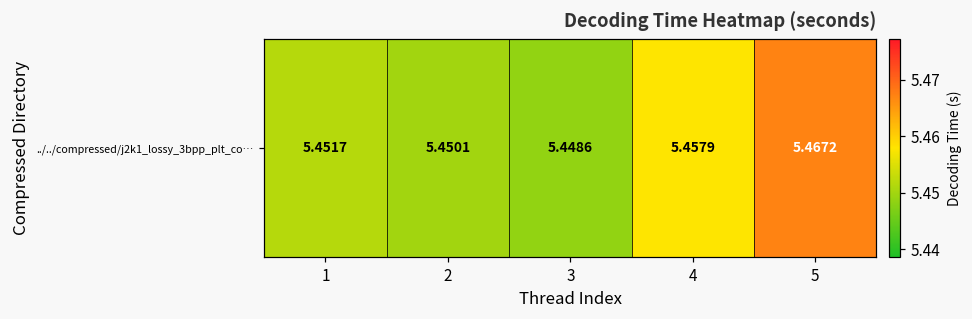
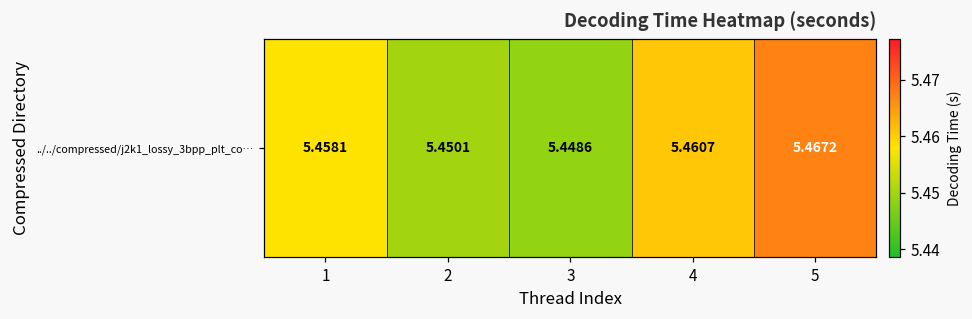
  {
    "../../compressed/j2k1_lossy_3bpp_plt_co…": {
-     "1": 5.4517,
+     "1": 5.4581,
      "2": 5.4501,
      "3": 5.4486,
-     "4": 5.4579,
+     "4": 5.4607,
      "5": 5.4672
    }
  }
